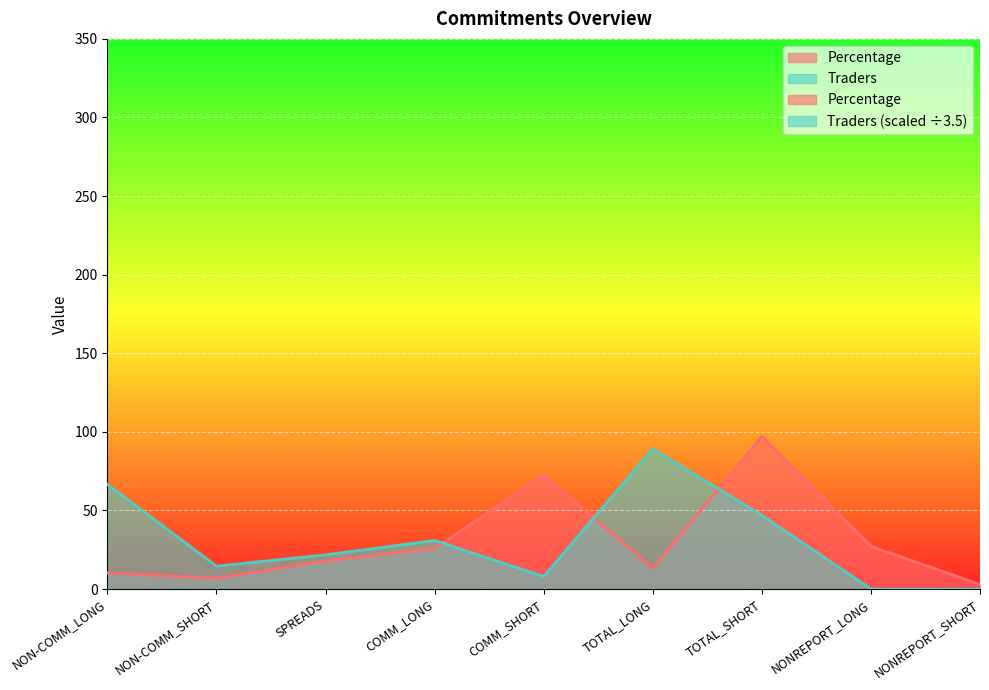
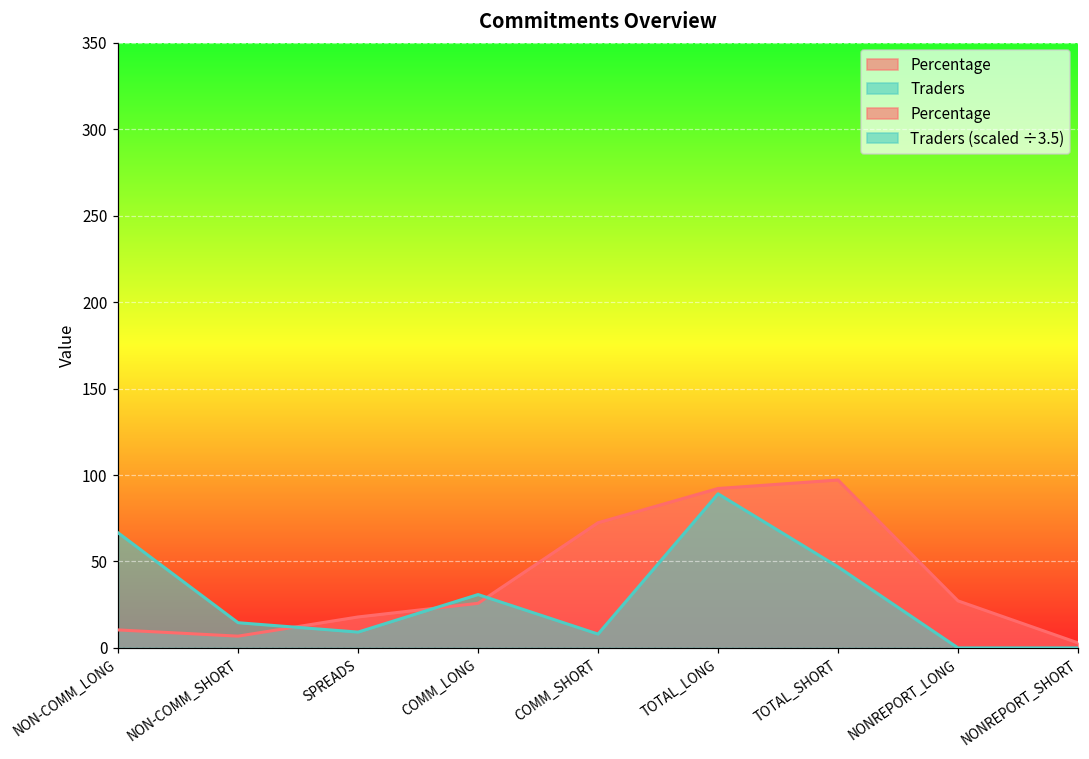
  {
    "Percentage": {
      "NON-COMM_LONG": 10,
      "NON-COMM_SHORT": 7,
      "SPREADS": 18,
      "COMM_LONG": 26,
      "COMM_SHORT": 72,
-     "TOTAL_LONG": 13,
+     "TOTAL_LONG": 92,
      "TOTAL_SHORT": 97,
      "NONREPORT_LONG": 27,
      "NONREPORT_SHORT": 3
    },
    "Traders": {
      "NON-COMM_LONG": 67,
      "NON-COMM_SHORT": 15,
-     "SPREADS": 22,
+     "SPREADS": 9,
      "COMM_LONG": 31,
      "COMM_SHORT": 8,
      "TOTAL_LONG": 89,
      "TOTAL_SHORT": 47,
      "NONREPORT_LONG": 0,
      "NONREPORT_SHORT": 0
    }
  }
